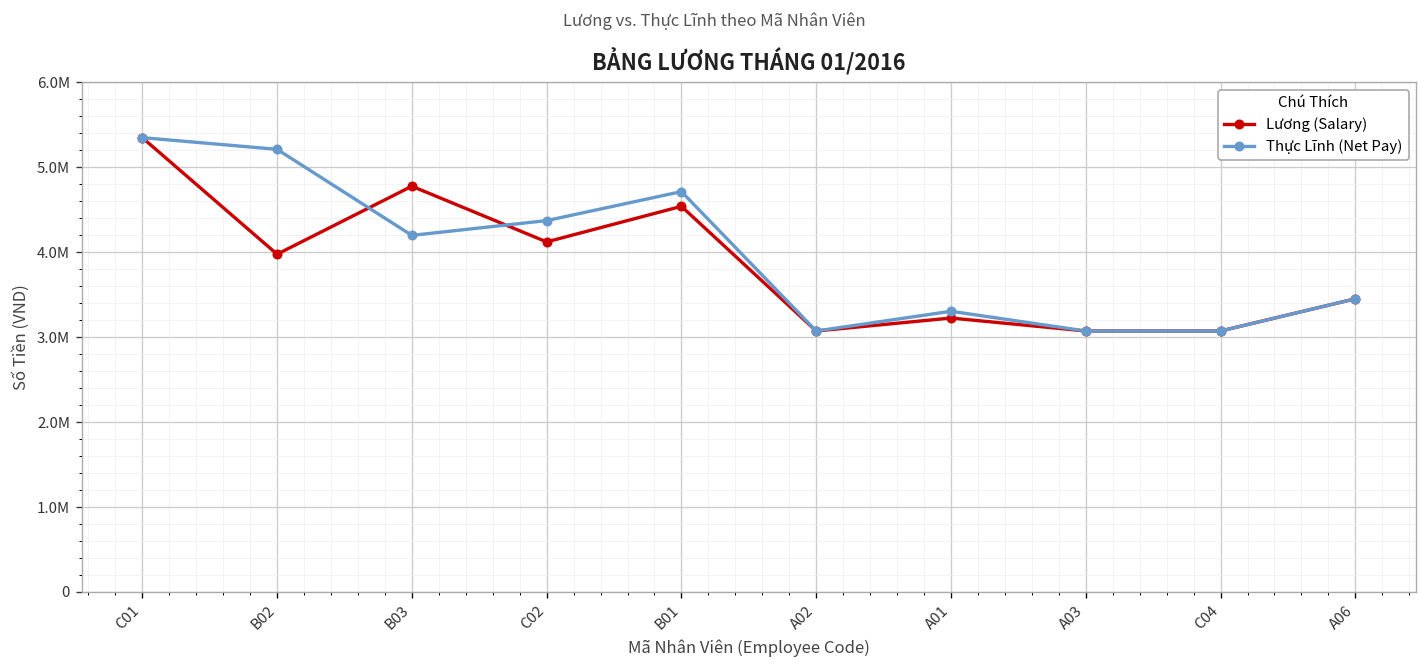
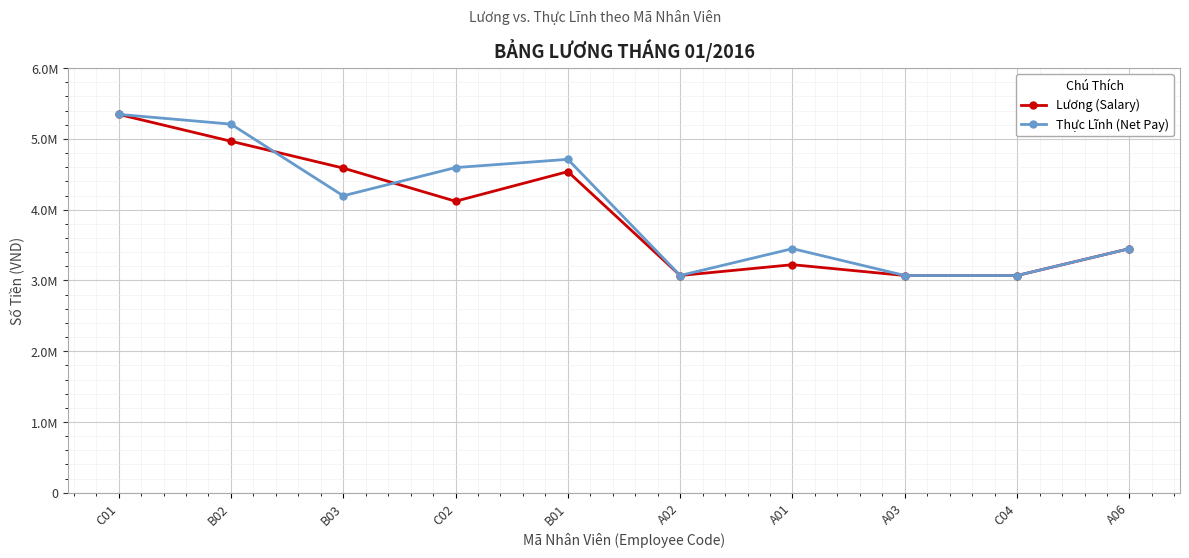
  {
    "Lương (Salary)": {
-     "B02": 4000000,
-     "B03": 4800000,
+     "B02": 5000000,
+     "B03": 4600000,
      "C02": 4100000,
      "B01": 4500000,
      "A01": 3200000
    },
    "Thực Lĩnh (Net Pay)": {
      "B02": 5200000,
      "B03": 4200000,
-     "C02": 4400000,
+     "C02": 4600000,
      "B01": 4700000,
-     "A01": 3300000
+     "A01": 3500000
    }
  }
